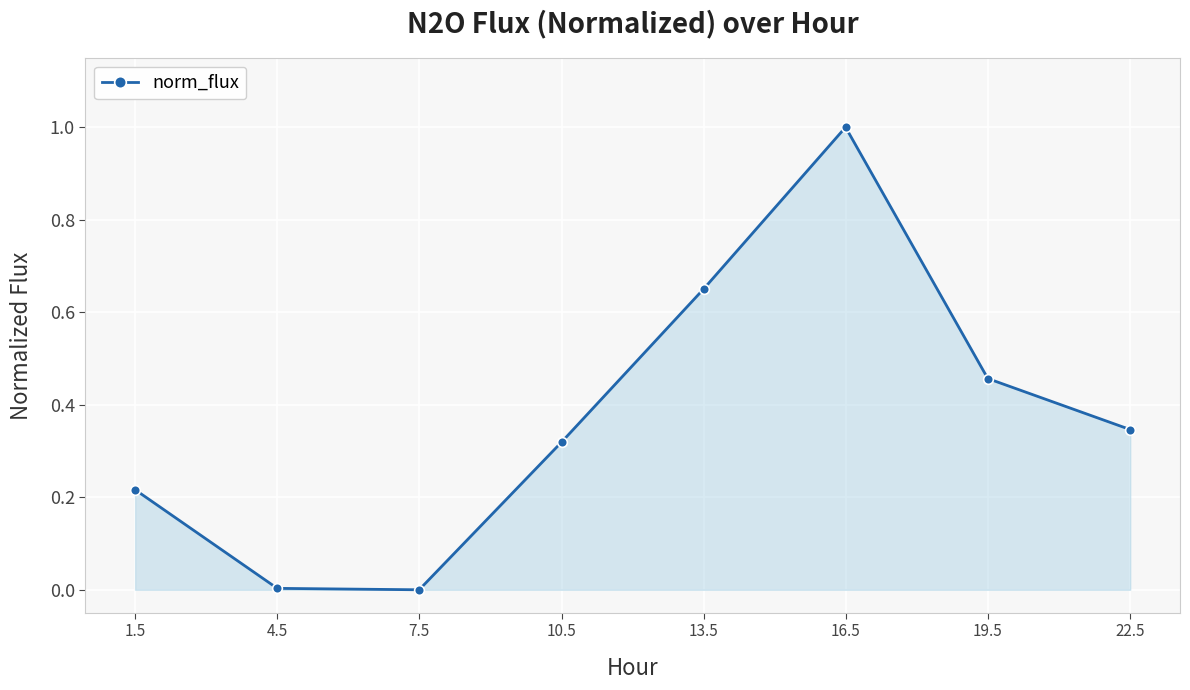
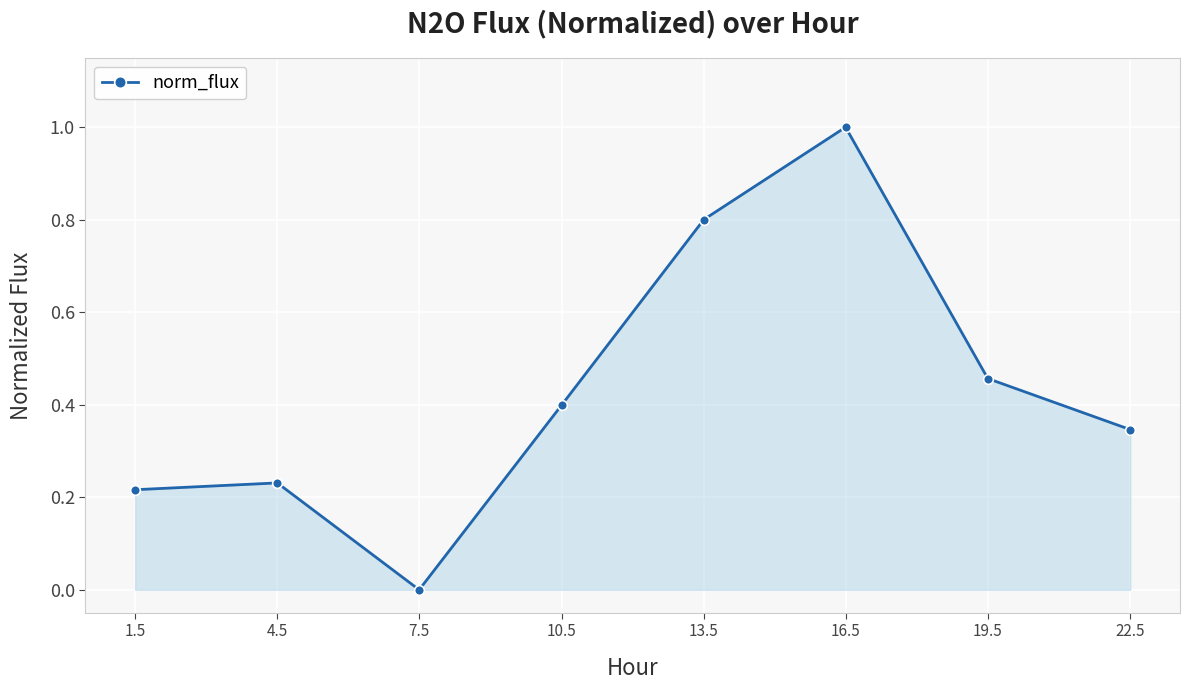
  {
    "1.5": 0.22,
-   "4.5": 0.00,
+   "4.5": 0.23,
    "7.5": 0.00,
-   "10.5": 0.32,
-   "13.5": 0.65,
+   "10.5": 0.40,
+   "13.5": 0.80,
    "16.5": 1.00,
    "19.5": 0.46,
    "22.5": 0.35
  }
